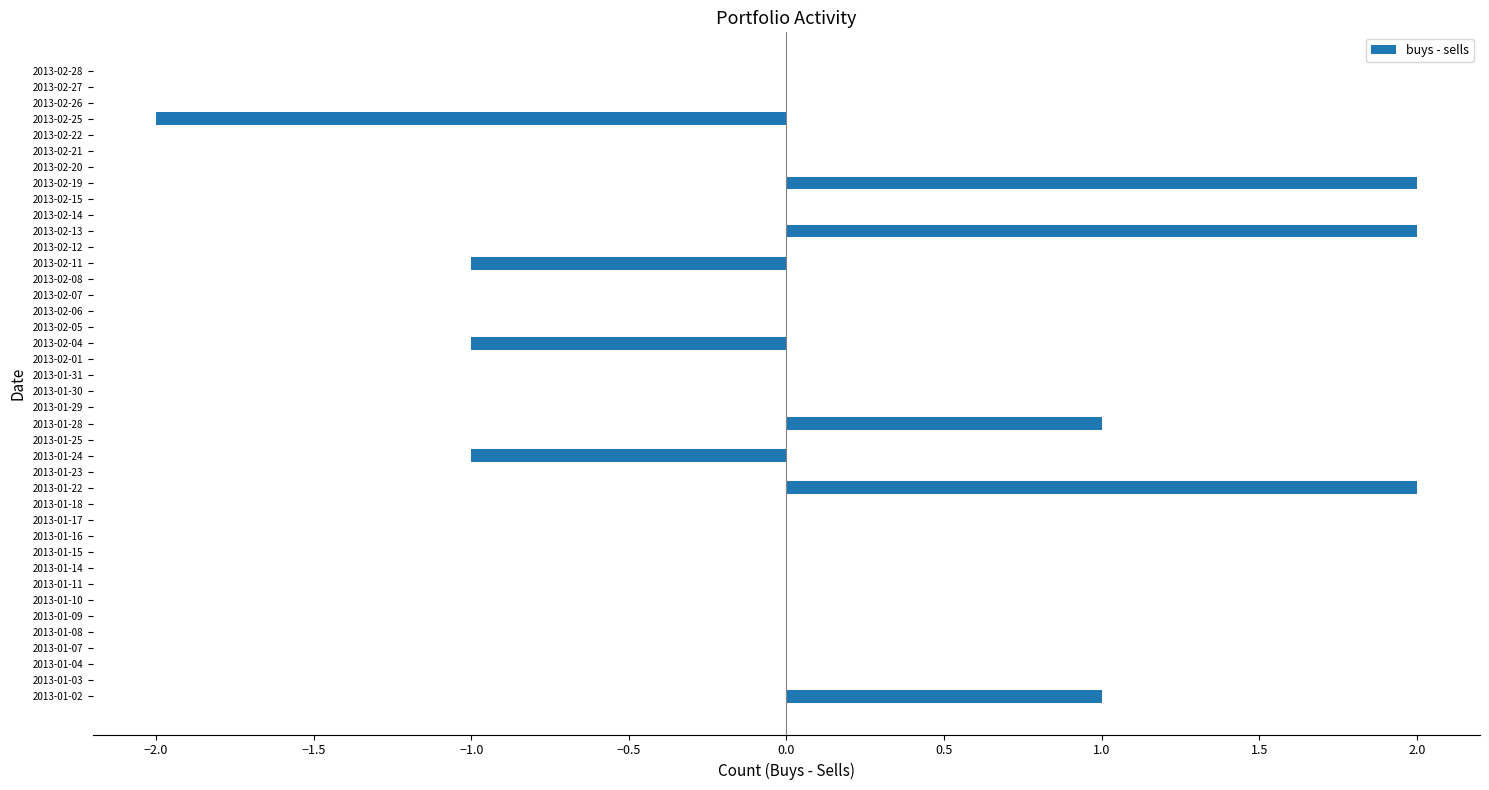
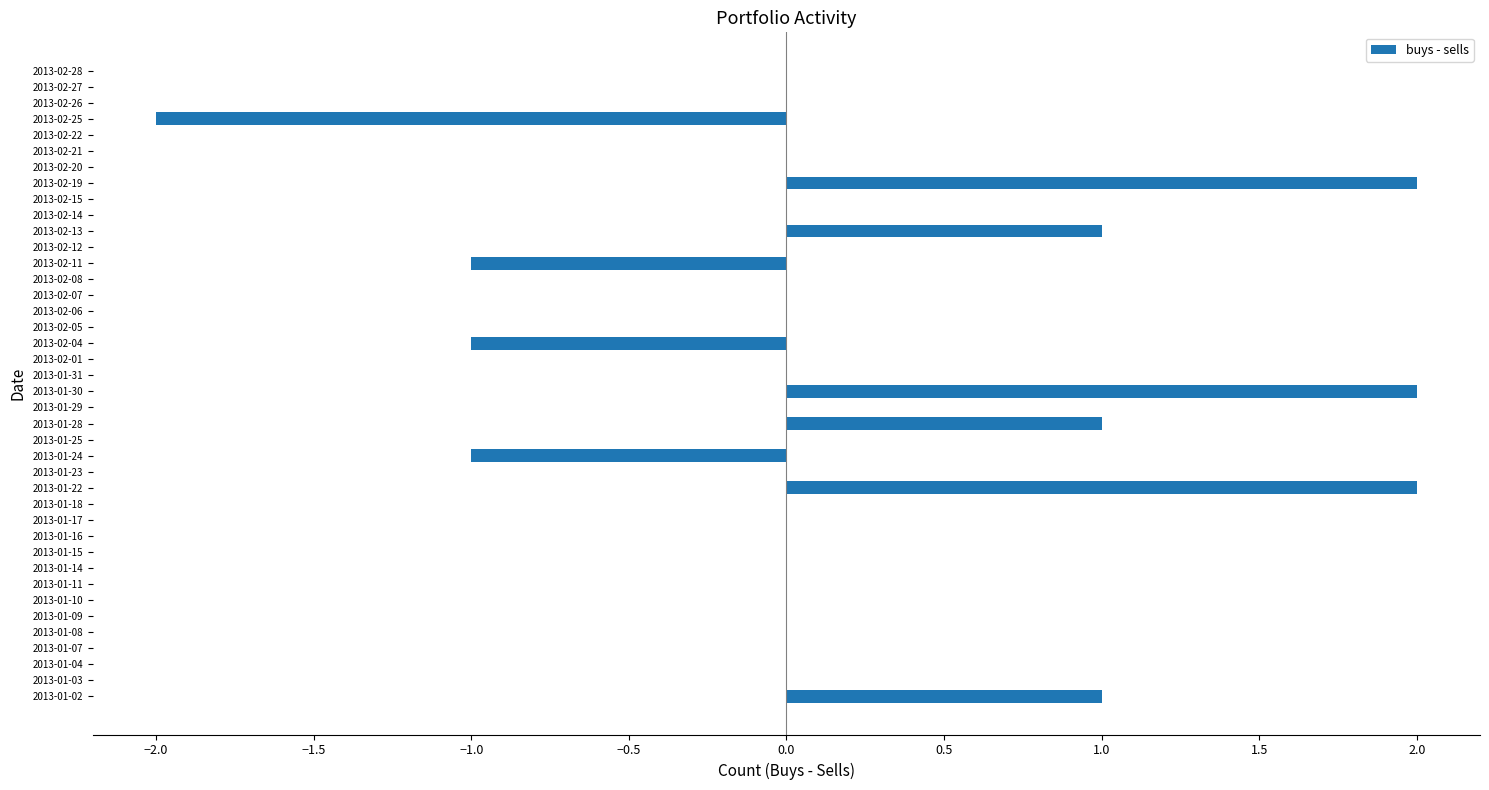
  {
    "2013-02-28": 0,
    "2013-02-27": 0,
    "2013-02-26": 0,
    "2013-02-25": -2,
    "2013-02-22": 0,
    "2013-02-21": 0,
    "2013-02-20": 0,
    "2013-02-19": 2,
    "2013-02-15": 0,
    "2013-02-14": 0,
-   "2013-02-13": 2,
+   "2013-02-13": 1,
    "2013-02-12": 0,
    "2013-02-11": -1,
    "2013-02-08": 0,
    "2013-02-07": 0,
    "2013-02-06": 0,
    "2013-02-05": 0,
    "2013-02-04": -1,
    "2013-02-01": 0,
    "2013-01-31": 0,
-   "2013-01-30": 0,
+   "2013-01-30": 2,
    "2013-01-29": 0,
    "2013-01-28": 1,
    "2013-01-25": 0,
    "2013-01-24": -1,
    "2013-01-23": 0,
    "2013-01-22": 2,
    "2013-01-18": 0,
    "2013-01-17": 0,
    "2013-01-16": 0,
    "2013-01-15": 0,
    "2013-01-14": 0,
    "2013-01-11": 0,
    "2013-01-10": 0,
    "2013-01-09": 0,
    "2013-01-08": 0,
    "2013-01-07": 0,
    "2013-01-04": 0,
    "2013-01-03": 0,
    "2013-01-02": 1
  }
